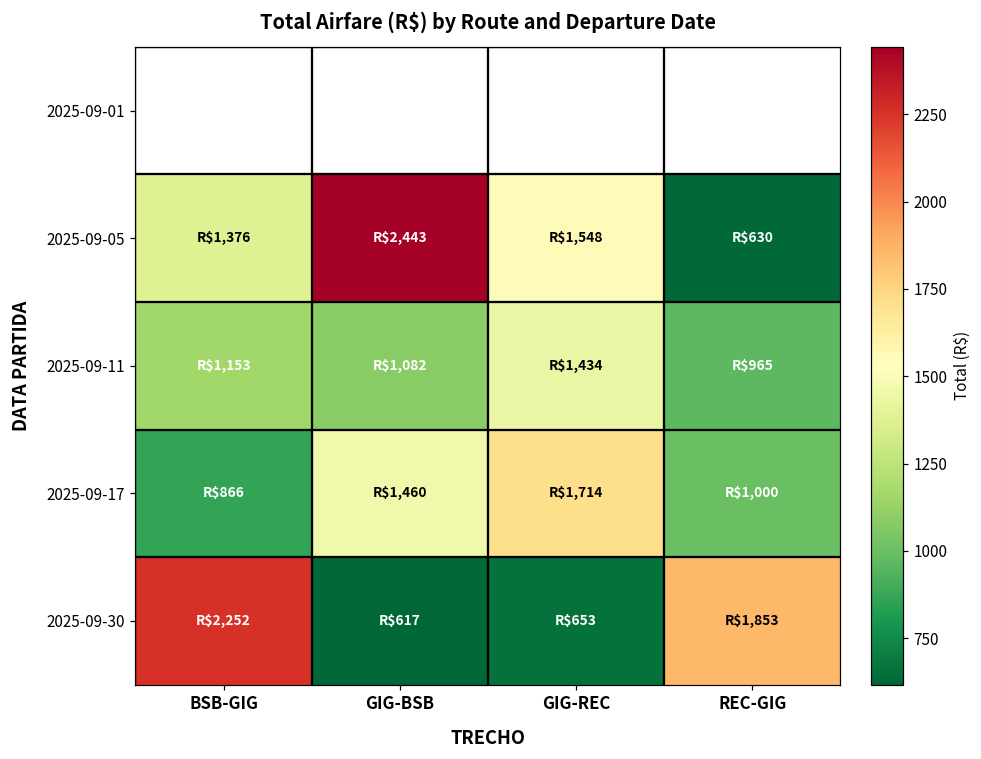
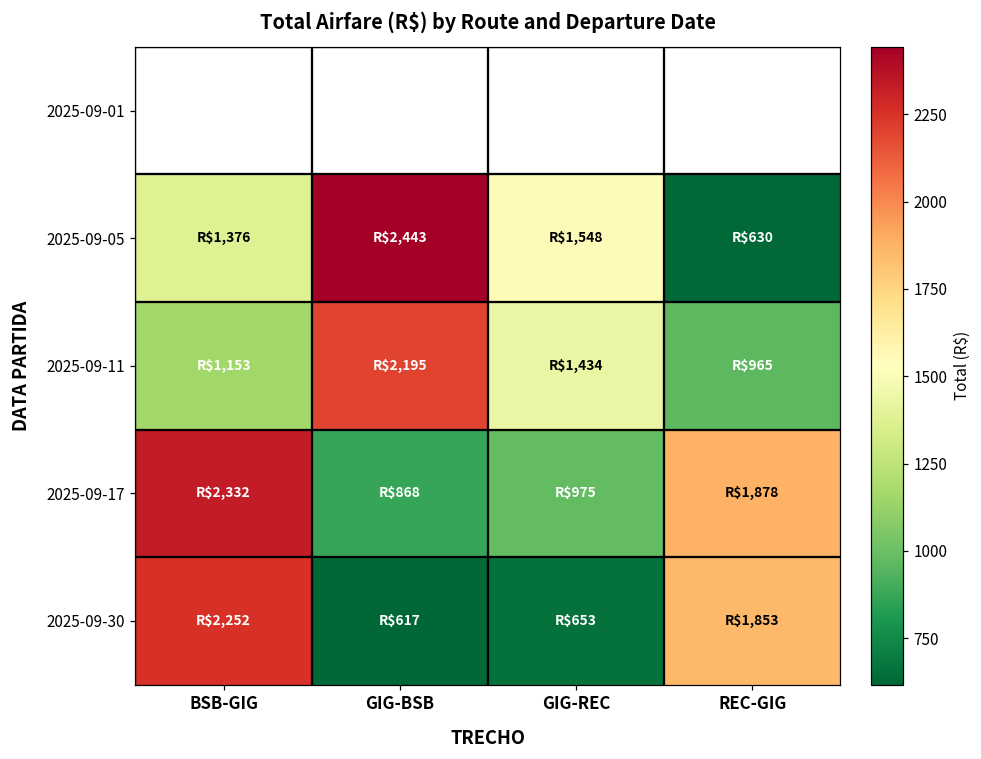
  {
    "2025-09-05": {
      "BSB-GIG": "$1,376",
      "GIG-BSB": "$2,443",
      "GIG-REC": "$1,548",
      "REC-GIG": "$630"
    },
    "2025-09-11": {
      "BSB-GIG": "$1,153",
-     "GIG-BSB": "$1,082",
+     "GIG-BSB": "$2,195",
      "GIG-REC": "$1,434",
      "REC-GIG": "$965"
    },
    "2025-09-17": {
-     "BSB-GIG": "$866",
-     "GIG-BSB": "$1,460",
-     "GIG-REC": "$1,714",
-     "REC-GIG": "$1,000"
+     "BSB-GIG": "$2,332",
+     "GIG-BSB": "$868",
+     "GIG-REC": "$975",
+     "REC-GIG": "$1,878"
    },
    "2025-09-30": {
      "BSB-GIG": "$2,252",
      "GIG-BSB": "$617",
      "GIG-REC": "$653",
      "REC-GIG": "$1,853"
    }
  }
